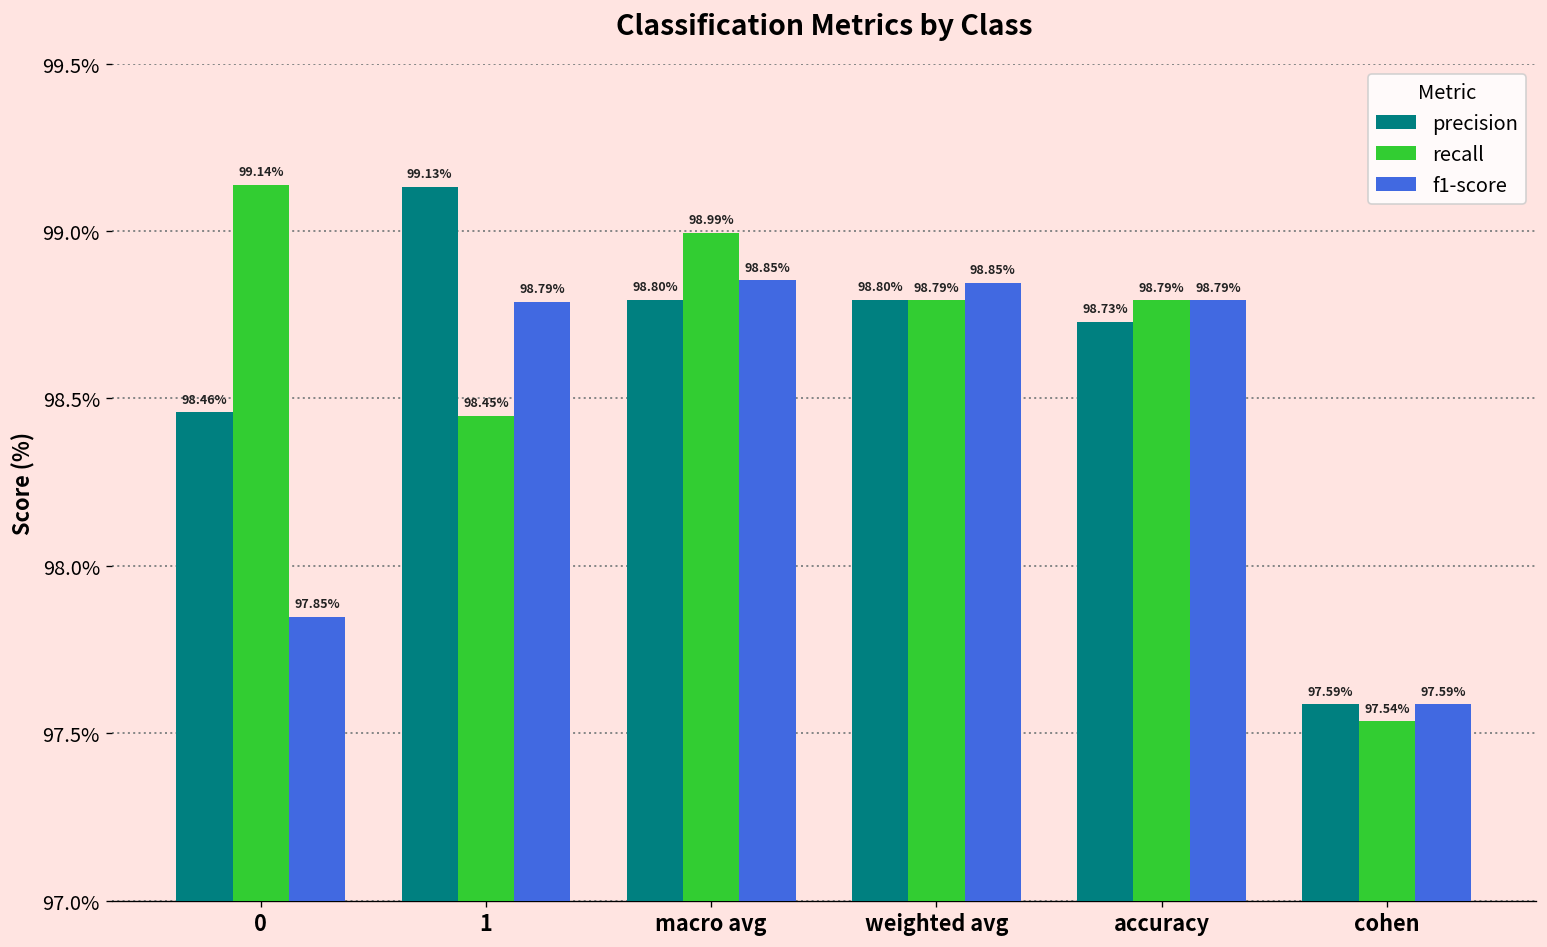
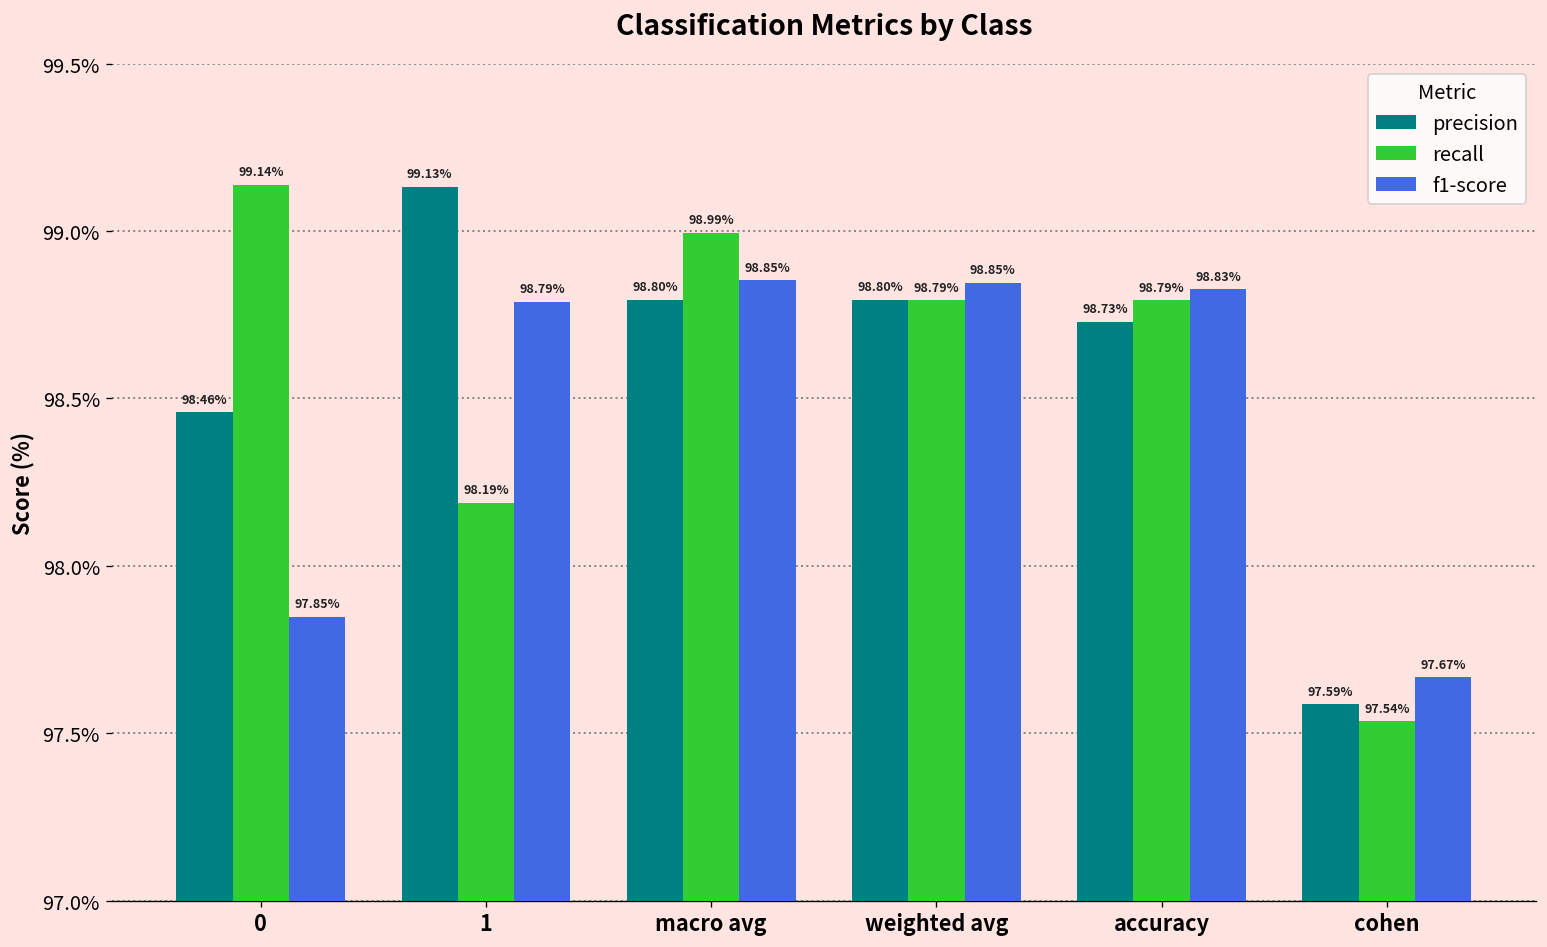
  {
    "precision": {
      "0": "98.46%",
      "1": "99.13%",
      "macro avg": "98.80%",
      "weighted avg": "98.80%",
      "accuracy": "98.73%",
      "cohen": "97.59%"
    },
    "recall": {
      "0": "99.14%",
-     "1": "98.45%",
+     "1": "98.19%",
      "macro avg": "98.99%",
      "weighted avg": "98.79%",
      "accuracy": "98.79%",
      "cohen": "97.54%"
    },
    "f1-score": {
      "0": "97.85%",
      "1": "98.79%",
      "macro avg": "98.85%",
      "weighted avg": "98.85%",
-     "accuracy": "98.79%",
-     "cohen": "97.59%"
+     "accuracy": "98.83%",
+     "cohen": "97.67%"
    }
  }
